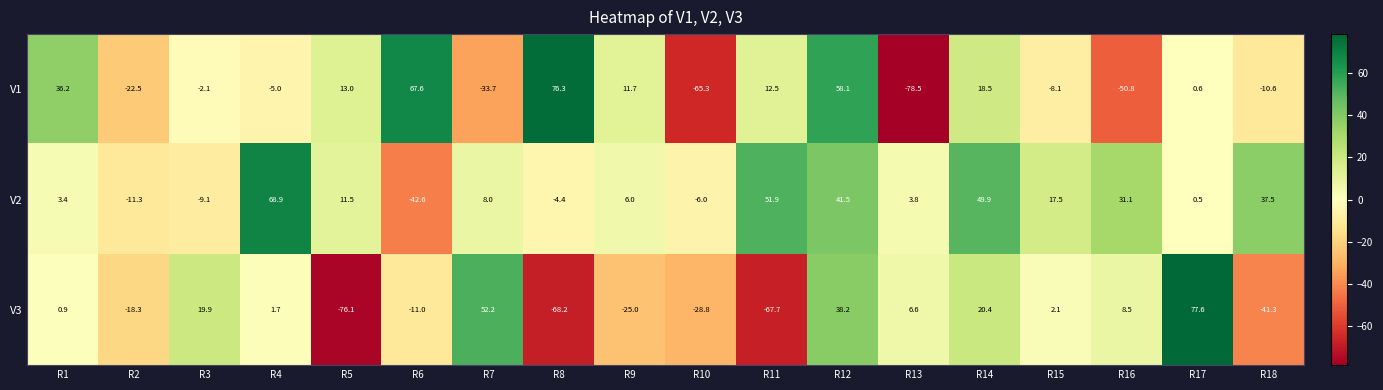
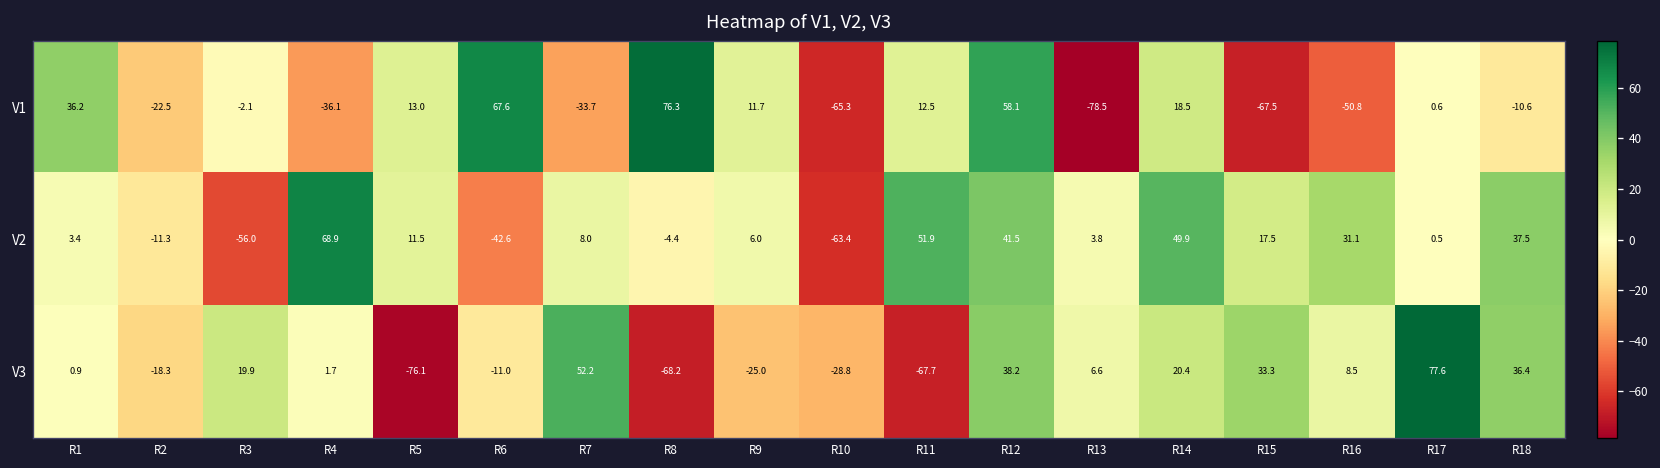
  {
    "V1": {
      "R1": 36.2,
      "R2": -22.5,
      "R3": -2.1,
-     "R4": -5.0,
+     "R4": -36.1,
      "R5": 13.0,
      "R6": 67.6,
      "R7": -33.7,
      "R8": 76.3,
      "R9": 11.7,
      "R10": -65.3,
      "R11": 12.5,
      "R12": 58.1,
      "R13": -78.5,
      "R14": 18.5,
-     "R15": -8.1,
+     "R15": -67.5,
      "R16": -50.8,
      "R17": 0.6,
      "R18": -10.6
    },
    "V2": {
      "R1": 3.4,
      "R2": -11.3,
-     "R3": -9.1,
+     "R3": -56.0,
      "R4": 68.9,
      "R5": 11.5,
      "R6": -42.6,
      "R7": 8.0,
      "R8": -4.4,
      "R9": 6.0,
-     "R10": -6.0,
+     "R10": -63.4,
      "R11": 51.9,
      "R12": 41.5,
      "R13": 3.8,
      "R14": 49.9,
      "R15": 17.5,
      "R16": 31.1,
      "R17": 0.5,
      "R18": 37.5
    },
    "V3": {
      "R1": 0.9,
      "R2": -18.3,
      "R3": 19.9,
      "R4": 1.7,
      "R5": -76.1,
      "R6": -11.0,
      "R7": 52.2,
      "R8": -68.2,
      "R9": -25.0,
      "R10": -28.8,
      "R11": -67.7,
      "R12": 38.2,
      "R13": 6.6,
      "R14": 20.4,
-     "R15": 2.1,
+     "R15": 33.3,
      "R16": 8.5,
      "R17": 77.6,
-     "R18": -41.3
+     "R18": 36.4
    }
  }
